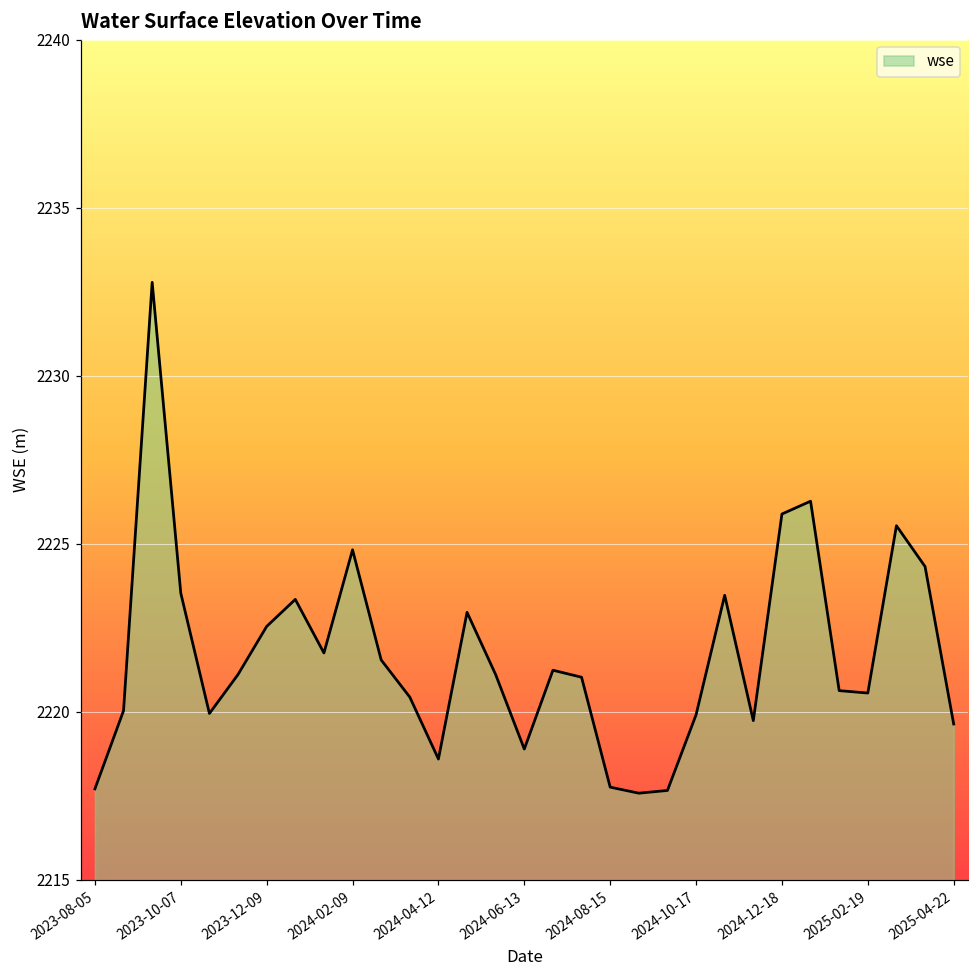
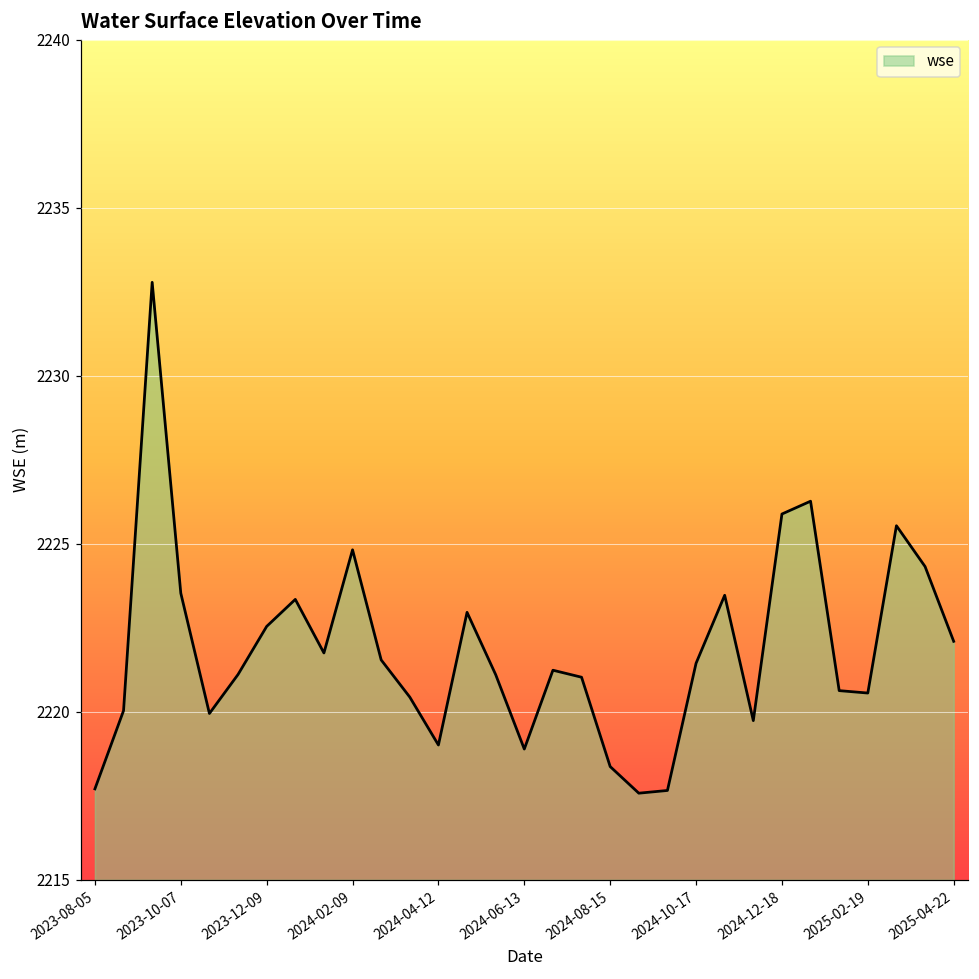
  {
    "2023-08-05": 2217.7,
    "2023-10-07": 2223.5,
    "2023-12-09": 2222.5,
    "2024-02-09": 2224.8,
-   "2024-04-12": 2218.6,
+   "2024-04-12": 2219.0,
    "2024-06-13": 2218.9,
-   "2024-08-15": 2217.8,
-   "2024-10-17": 2219.9,
+   "2024-08-15": 2218.4,
+   "2024-10-17": 2221.4,
    "2024-12-18": 2225.9,
    "2025-02-19": 2220.6,
-   "2025-04-22": 2219.6
+   "2025-04-22": 2222.1
  }
